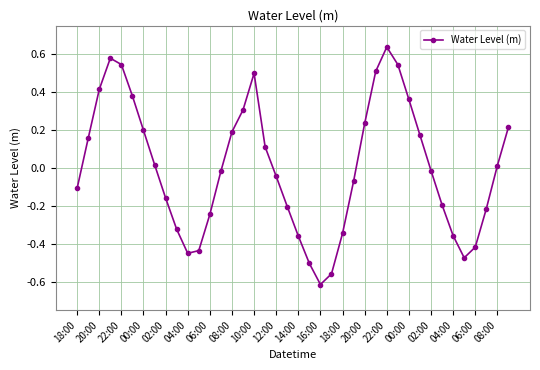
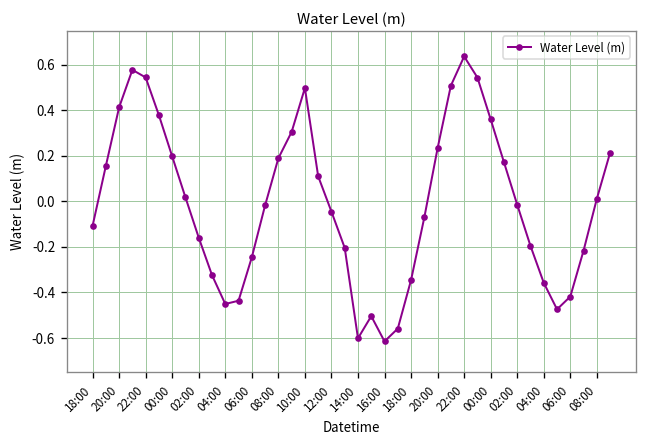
  {
    "10:00": 0.50,
    "12:00": -0.04,
-   "14:00": -0.36,
+   "14:00": -0.60,
    "16:00": -0.61
  }
